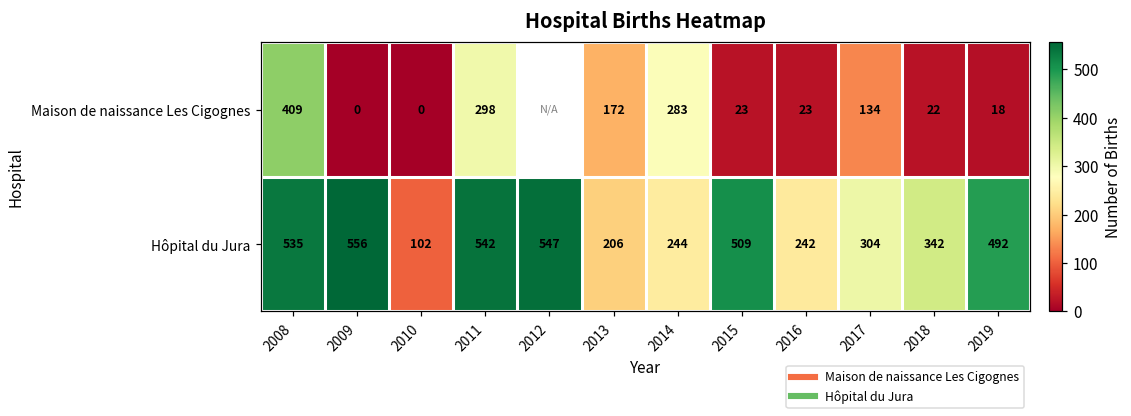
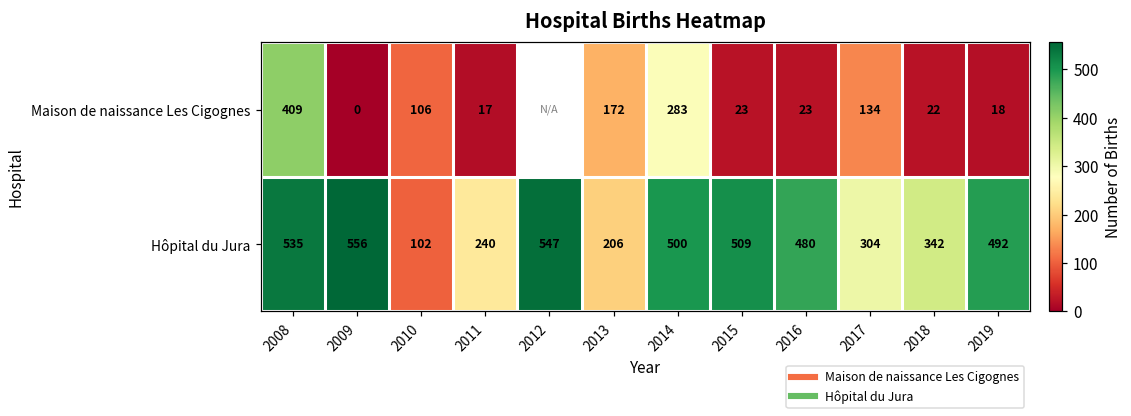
  {
    "Maison de naissance Les Cigognes": {
      "2008": 409,
      "2009": 0,
-     "2010": 0,
-     "2011": 298,
+     "2010": 106,
+     "2011": 17,
      "2013": 172,
      "2014": 283,
      "2015": 23,
      "2016": 23,
      "2017": 134,
      "2018": 22,
      "2019": 18
    },
    "Hôpital du Jura": {
      "2008": 535,
      "2009": 556,
      "2010": 102,
-     "2011": 542,
+     "2011": 240,
      "2012": 547,
      "2013": 206,
-     "2014": 244,
+     "2014": 500,
      "2015": 509,
-     "2016": 242,
+     "2016": 480,
      "2017": 304,
      "2018": 342,
      "2019": 492
    }
  }
